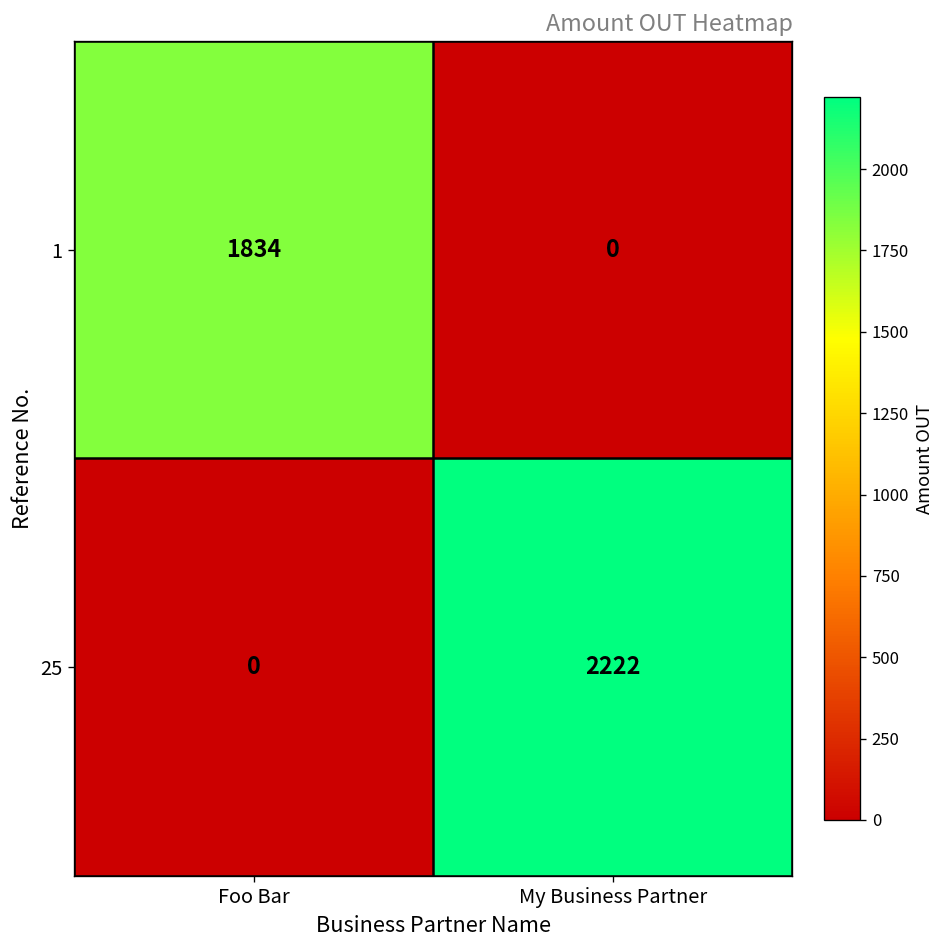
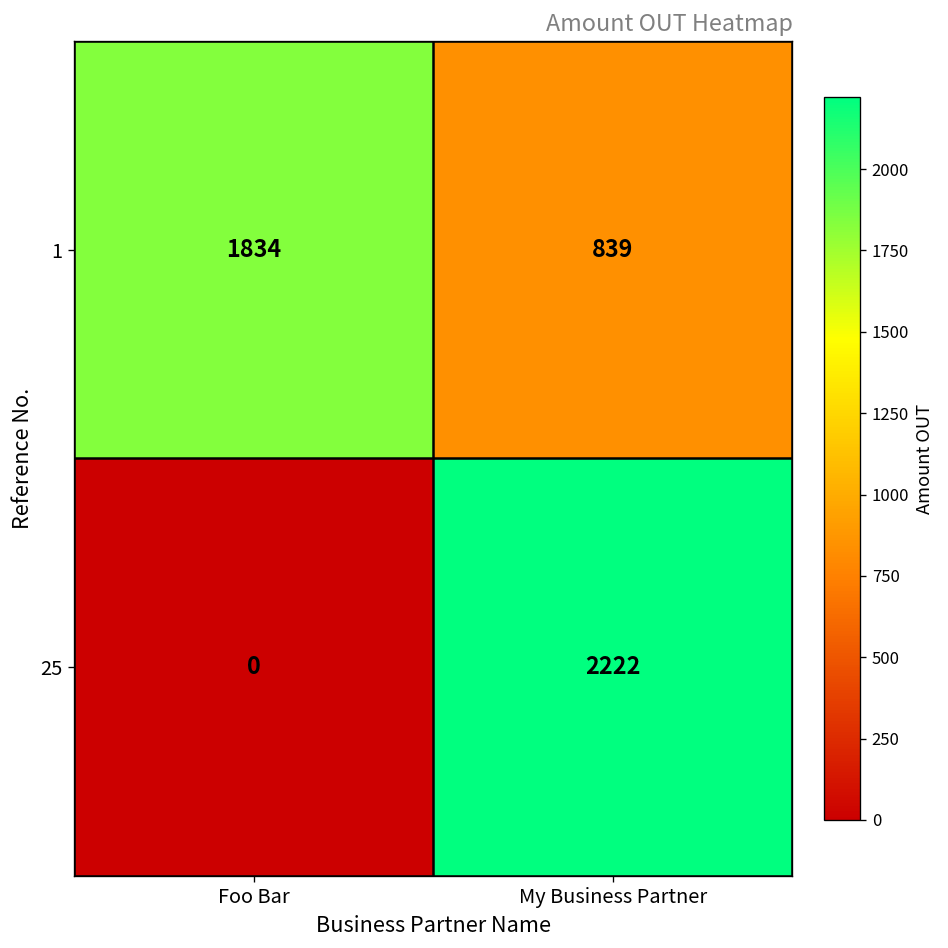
  {
    "1": {
      "Foo Bar": 1834,
-     "My Business Partner": 0
+     "My Business Partner": 839
    },
    "25": {
      "Foo Bar": 0,
      "My Business Partner": 2222
    }
  }
